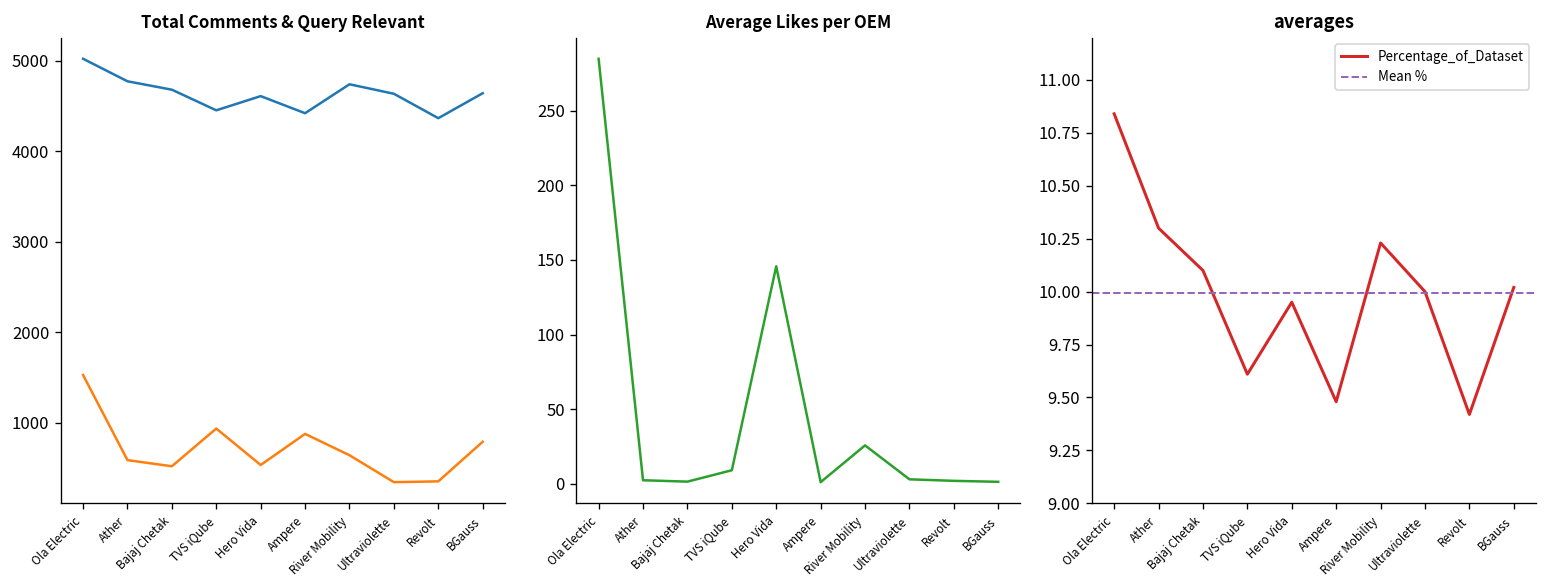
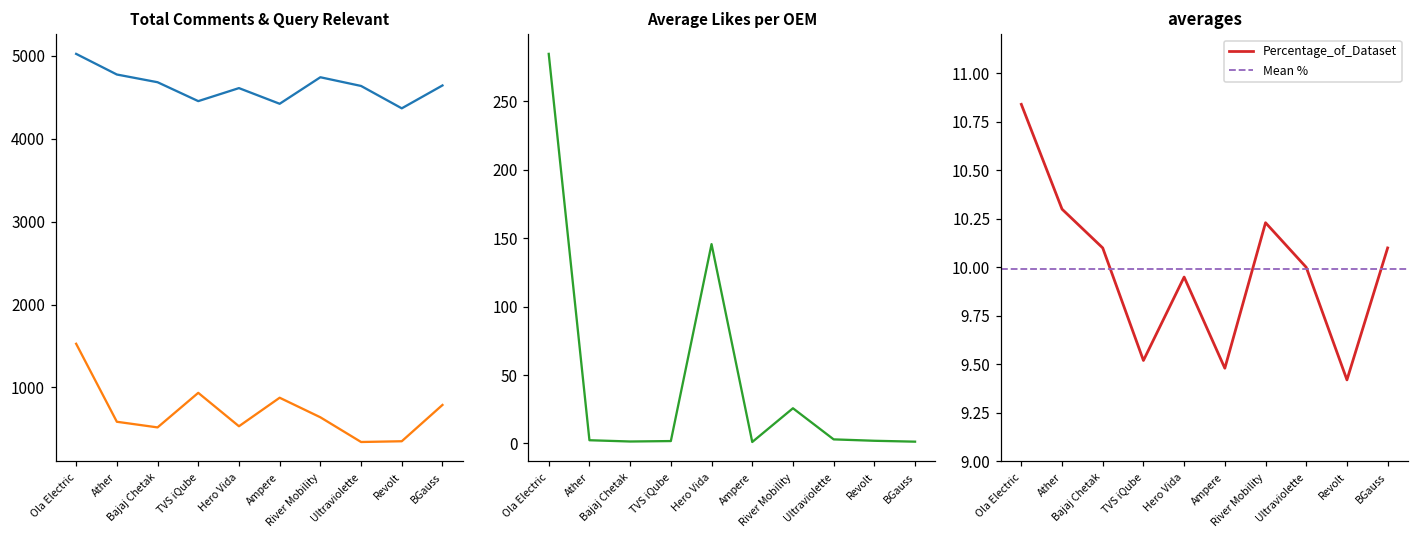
  {
    "Average Likes per OEM": {
      "Ola Electric": 285,
      "Ather": 2,
      "Bajaj Chetak": 1,
-     "TVS iQube": 9,
+     "TVS iQube": 2,
      "Hero Vida": 146,
      "Ampere": 1,
      "River Mobility": 26,
      "Ultraviolette": 3,
      "Revolt": 2,
      "BGauss": 1
    },
    "averages": {
      "Ola Electric": 10.84,
      "Ather": 10.30,
      "Bajaj Chetak": 10.10,
-     "TVS iQube": 9.61,
+     "TVS iQube": 9.52,
      "Hero Vida": 9.95,
      "Ampere": 9.48,
      "River Mobility": 10.23,
      "Ultraviolette": 10.00,
      "Revolt": 9.42,
-     "BGauss": 10.02
+     "BGauss": 10.10
    }
  }
